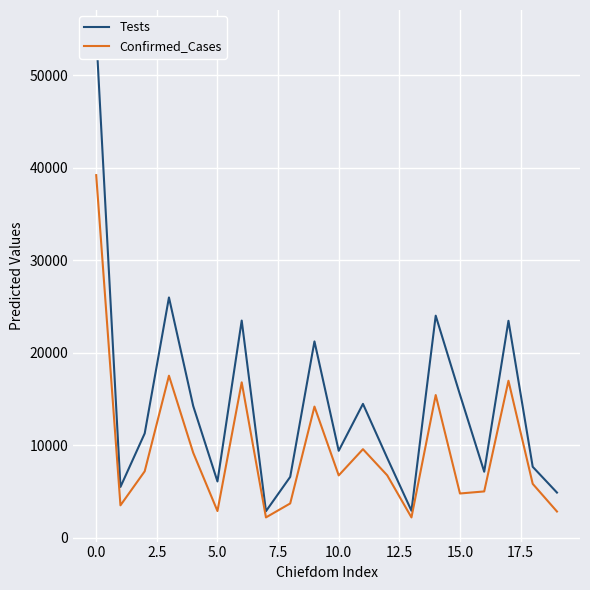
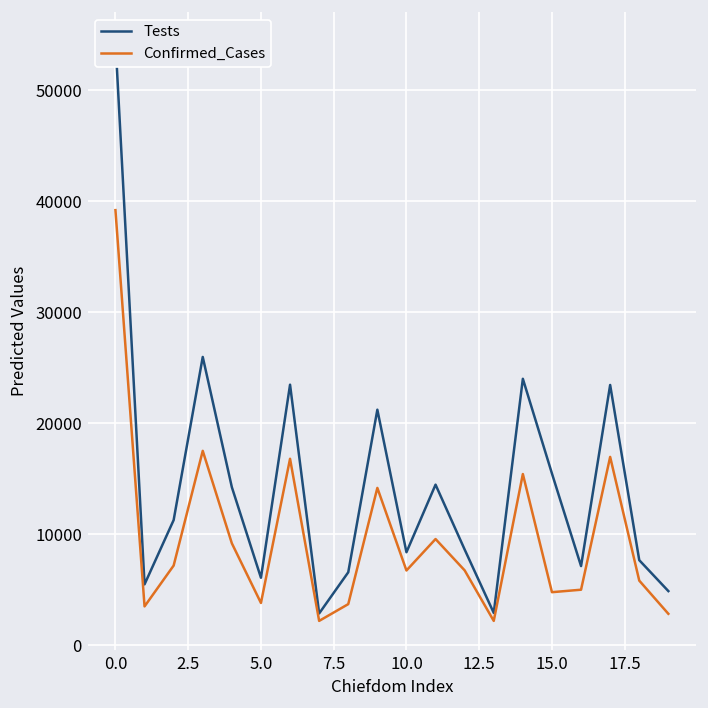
  {
    "Tests": {
      "5.0": 6000,
-     "10.0": 9000,
+     "10.0": 8000,
      "15.0": 15000
    },
    "Confirmed_Cases": {
      "0.0": 39000,
-     "5.0": 3000,
+     "5.0": 4000,
      "10.0": 7000,
      "15.0": 5000
    }
  }
